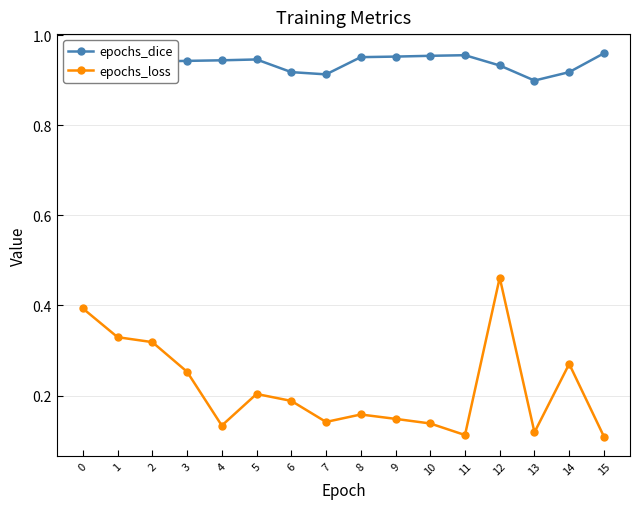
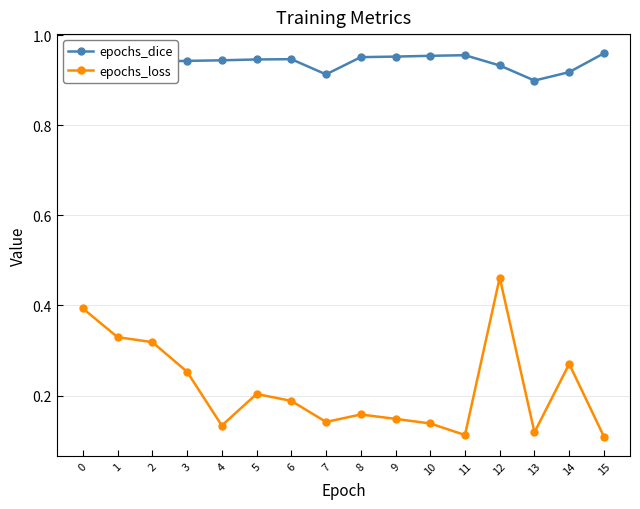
  {
    "epochs_dice": {
      "3": 0.94,
      "4": 0.94,
      "5": 0.95,
-     "6": 0.92,
+     "6": 0.95,
      "7": 0.91,
      "8": 0.95,
      "9": 0.95,
      "10": 0.95,
      "11": 0.96,
      "12": 0.93,
      "13": 0.90,
      "14": 0.92,
      "15": 0.96
    },
    "epochs_loss": {
      "0": 0.39,
      "1": 0.33,
      "2": 0.32,
      "3": 0.25,
      "4": 0.13,
      "5": 0.20,
      "6": 0.19,
      "7": 0.14,
      "8": 0.16,
      "9": 0.15,
      "10": 0.14,
      "11": 0.11,
      "12": 0.46,
      "13": 0.12,
      "14": 0.27,
      "15": 0.11
    }
  }
